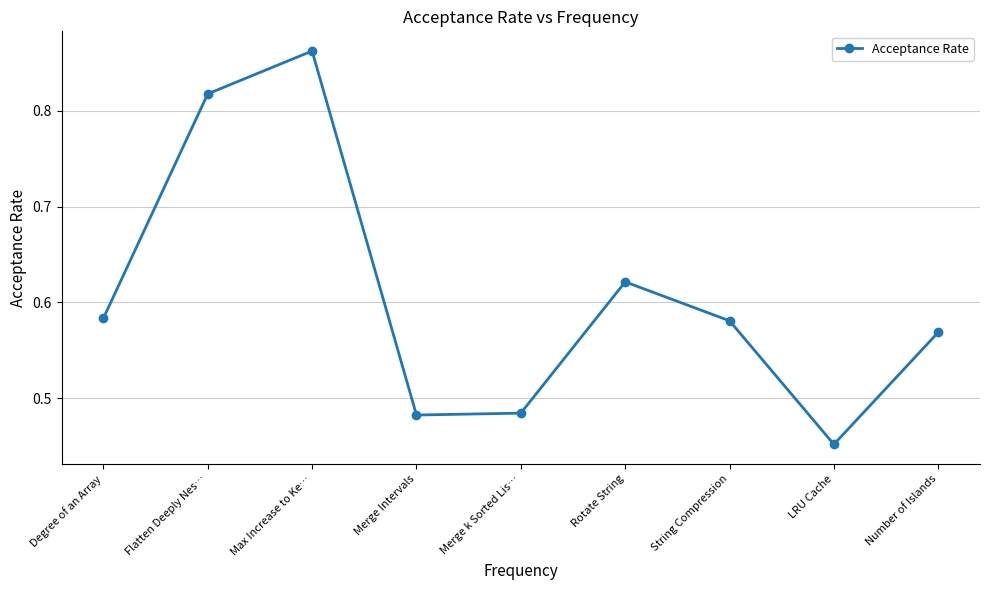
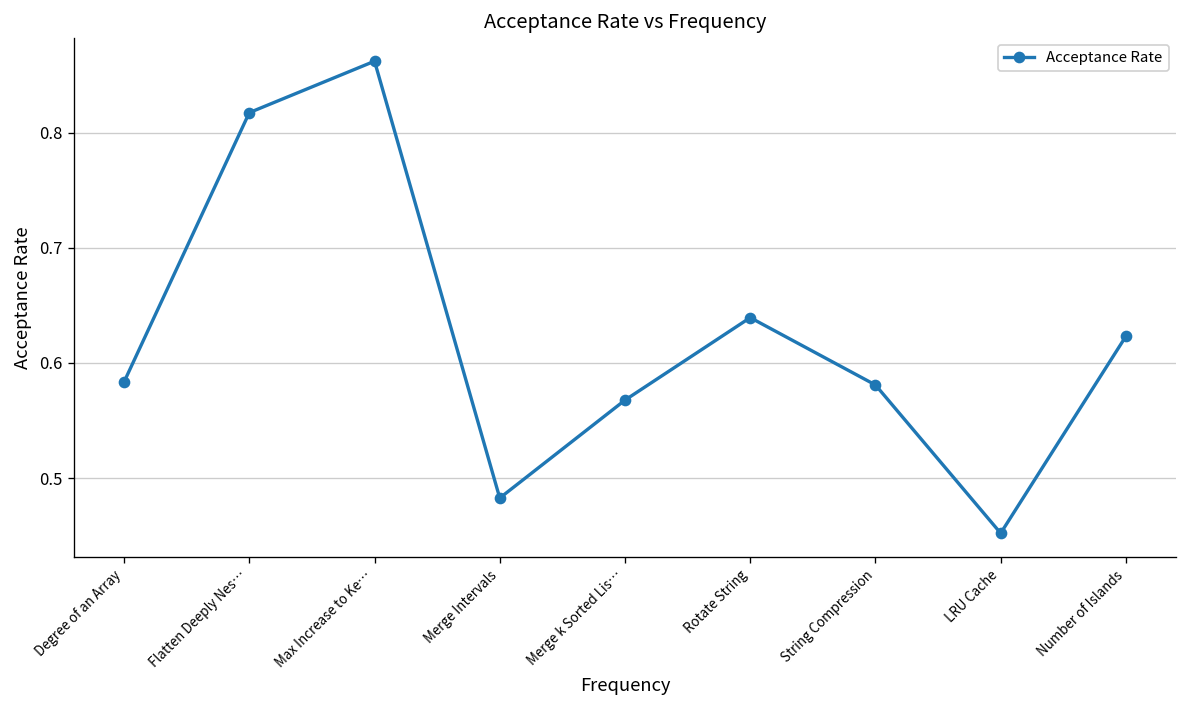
  {
    "Degree of an Array": 0.58,
    "Flatten Deeply Nes…": 0.82,
    "Max Increase to Ke…": 0.86,
    "Merge Intervals": 0.48,
-   "Merge k Sorted Lis…": 0.48,
-   "Rotate String": 0.62,
+   "Merge k Sorted Lis…": 0.57,
+   "Rotate String": 0.64,
    "String Compression": 0.58,
    "LRU Cache": 0.45,
-   "Number of Islands": 0.57
+   "Number of Islands": 0.62
  }
